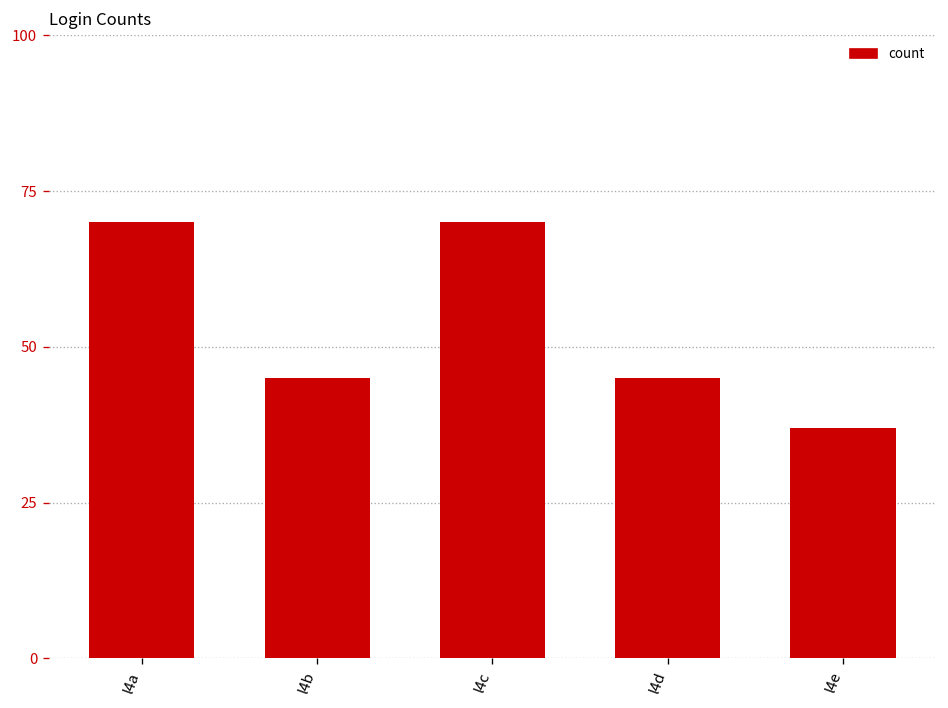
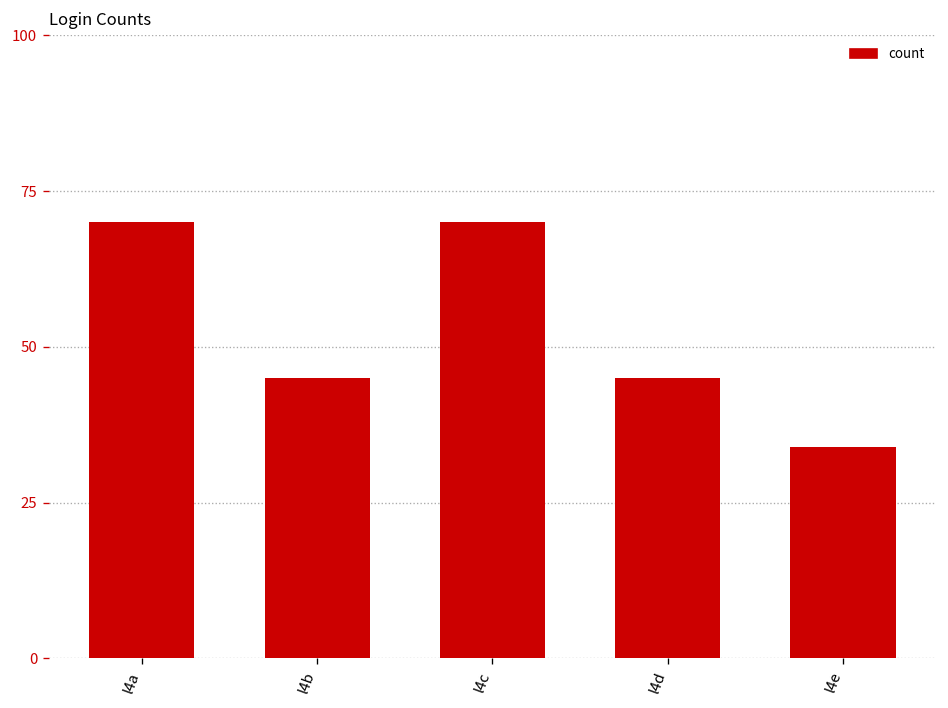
  {
    "l4a": 70,
    "l4b": 45,
    "l4c": 70,
    "l4d": 45,
-   "l4e": 37
+   "l4e": 34
  }
